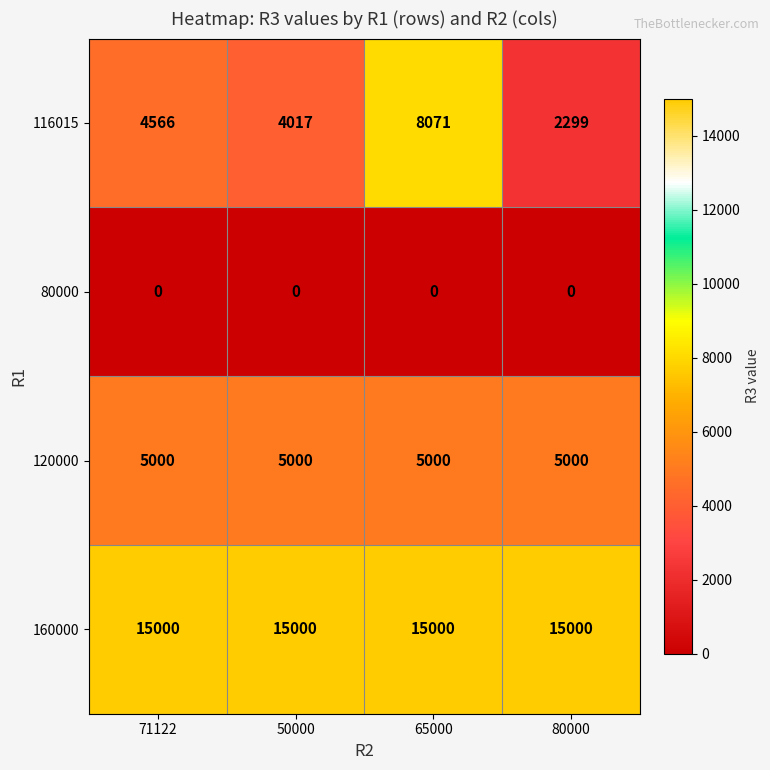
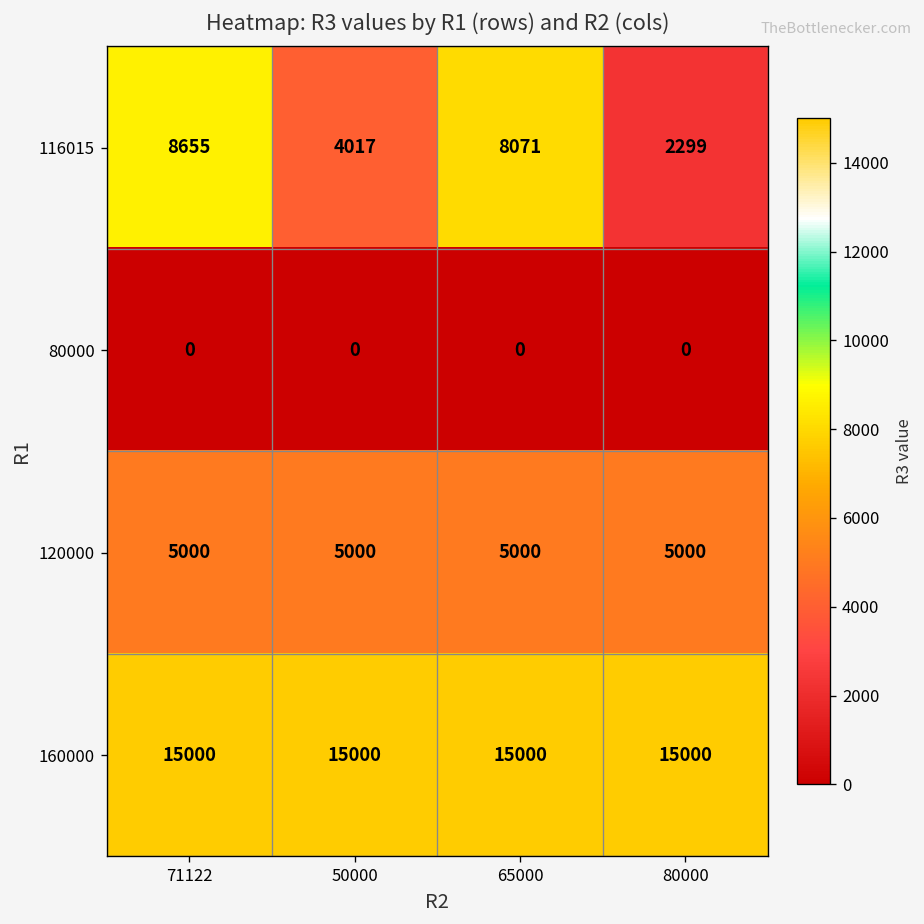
  {
    "116015": {
-     "71122": 4566,
+     "71122": 8655,
      "50000": 4017,
      "65000": 8071,
      "80000": 2299
    },
    "80000": {
      "71122": 0,
      "50000": 0,
      "65000": 0,
      "80000": 0
    },
    "120000": {
      "71122": 5000,
      "50000": 5000,
      "65000": 5000,
      "80000": 5000
    },
    "160000": {
      "71122": 15000,
      "50000": 15000,
      "65000": 15000,
      "80000": 15000
    }
  }
